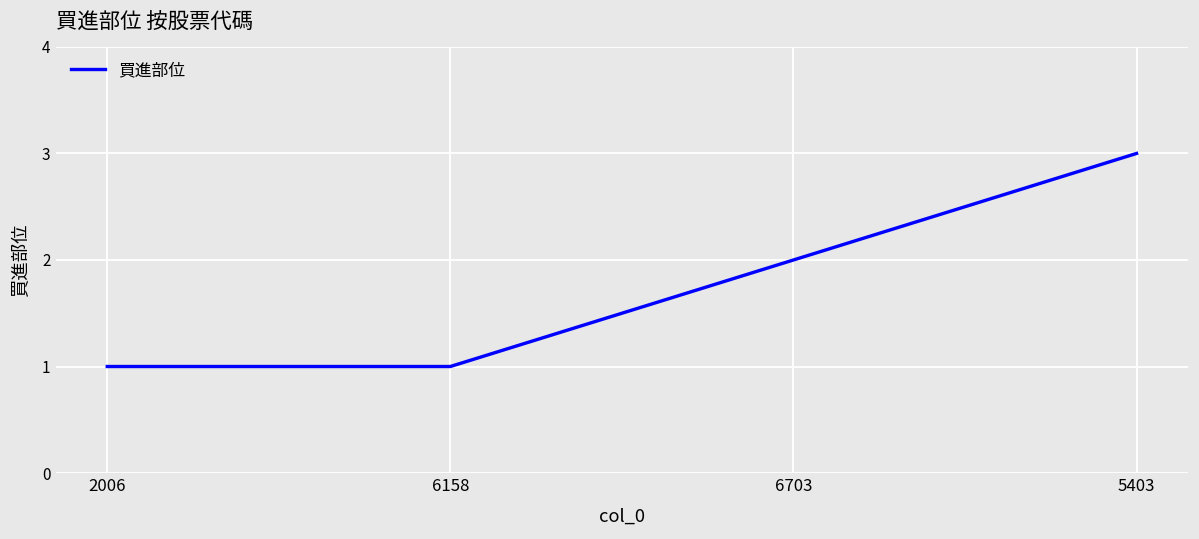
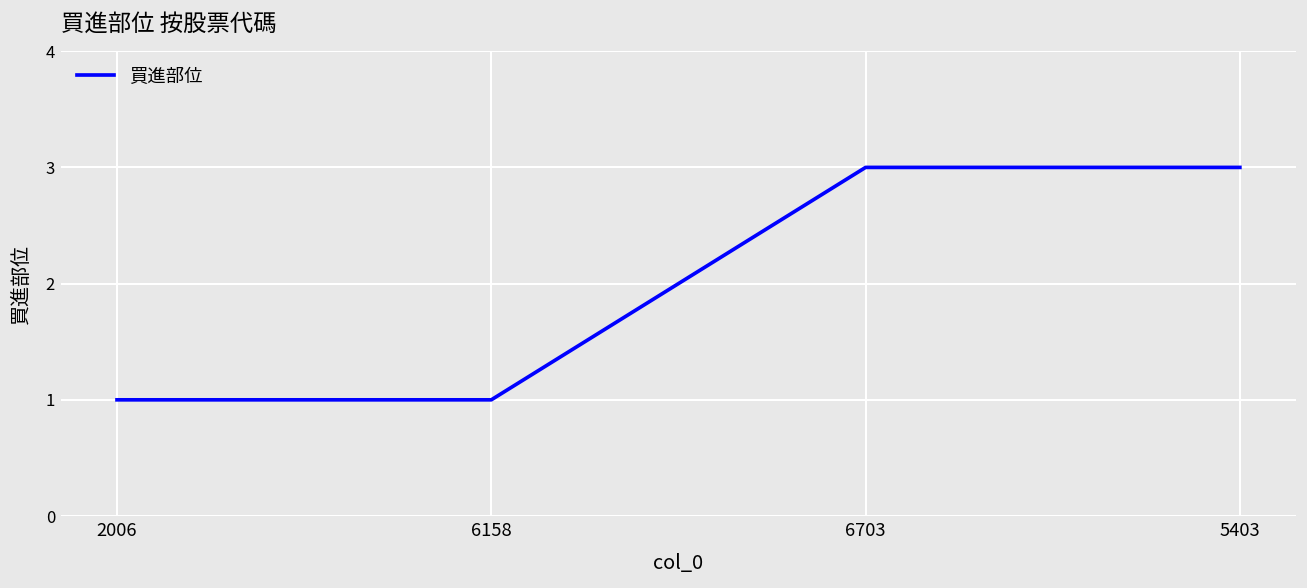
  {
    "2006": 1,
    "6158": 1,
-   "6703": 2,
+   "6703": 3,
    "5403": 3
  }
